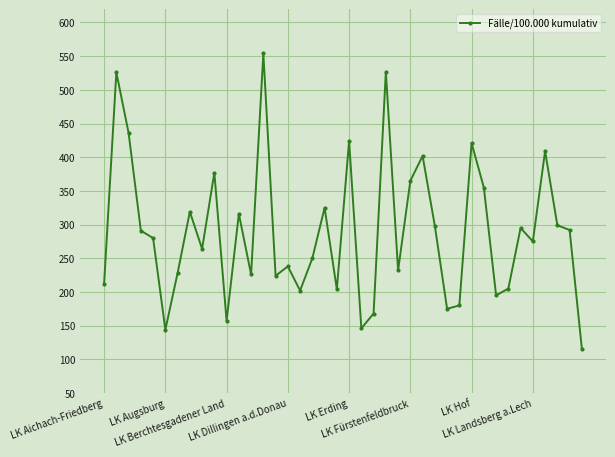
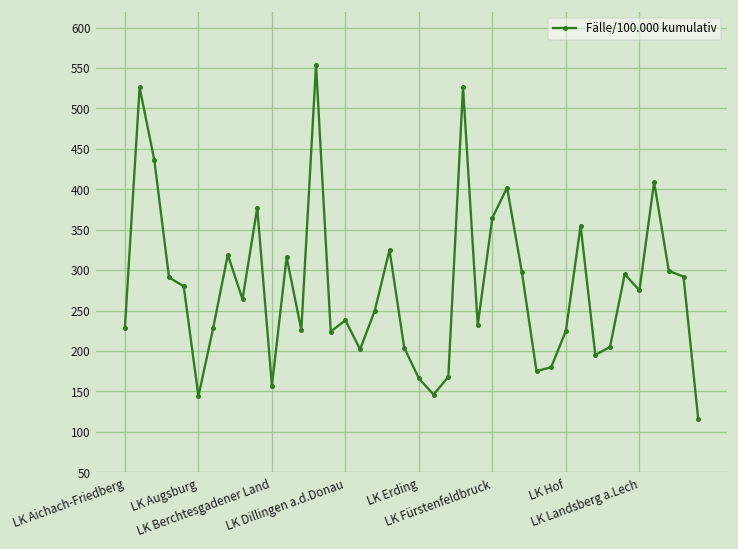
  {
-   "LK Aichach-Friedberg": 210,
+   "LK Aichach-Friedberg": 230,
    "LK Augsburg": 140,
    "LK Berchtesgadener Land": 160,
    "LK Dillingen a.d.Donau": 240,
-   "LK Erding": 420,
+   "LK Erding": 170,
    "LK Fürstenfeldbruck": 370,
-   "LK Hof": 420,
+   "LK Hof": 230,
    "LK Landsberg a.Lech": 280
  }
